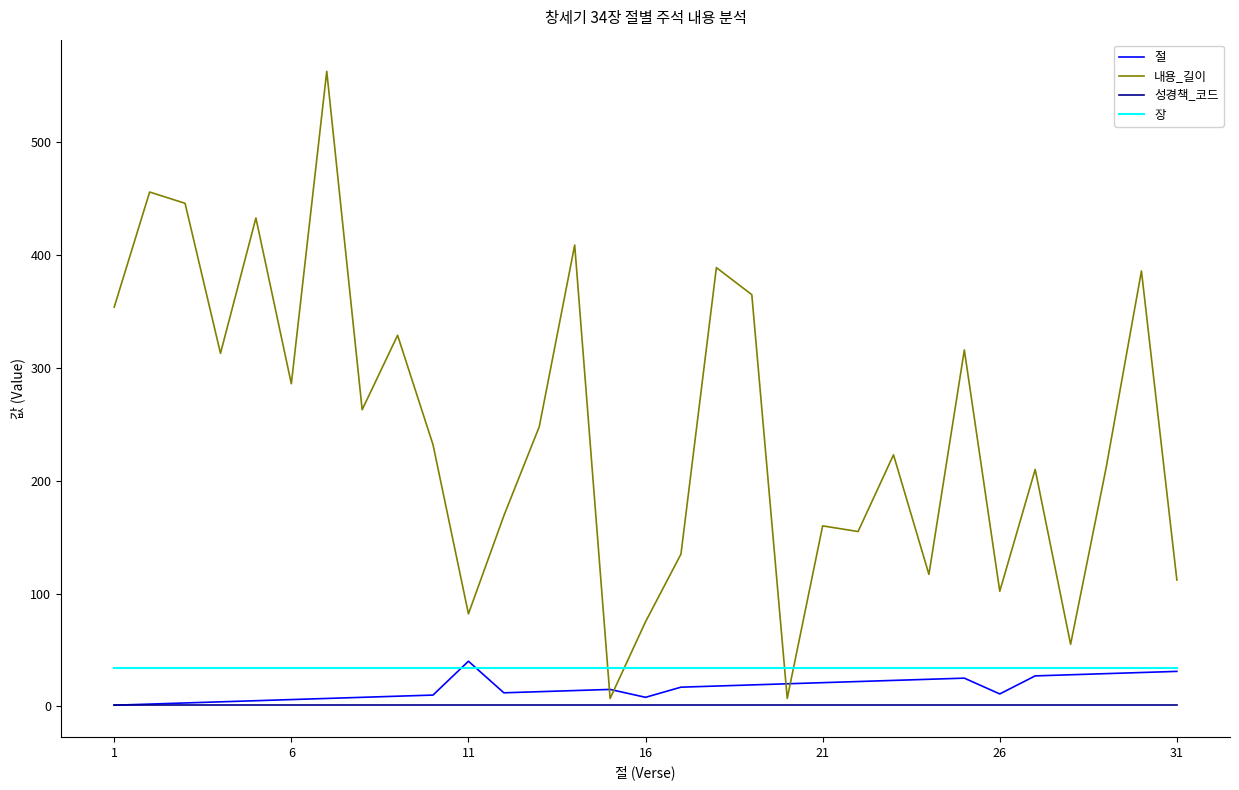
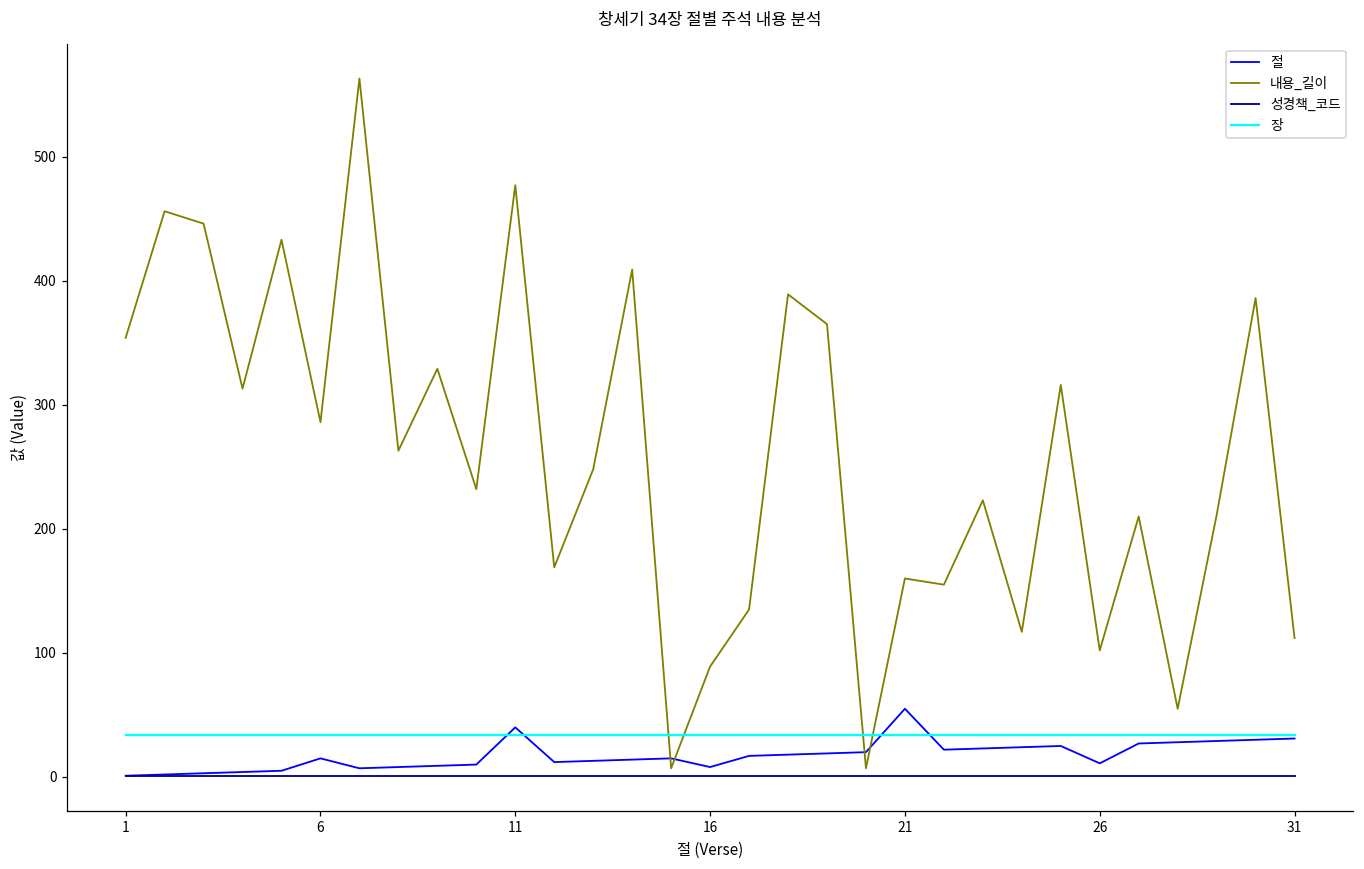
  {
    "절": {
-     "6": 6,
+     "6": 15,
      "11": 40,
      "16": 8,
-     "21": 21,
+     "21": 55,
      "26": 11,
      "31": 31
    },
    "내용_길이": {
      "1": 354,
      "6": 286,
-     "11": 82,
-     "16": 75,
+     "11": 477,
+     "16": 89,
      "21": 160,
      "26": 102,
      "31": 112
    },
    "성경책_코드": {
      "6": 1,
      "11": 1,
      "16": 1,
      "21": 1,
      "26": 1,
      "31": 1
    },
    "장": {
      "1": 34,
      "6": 34,
      "11": 34,
      "16": 34,
      "21": 34,
      "26": 34,
      "31": 34
    }
  }
